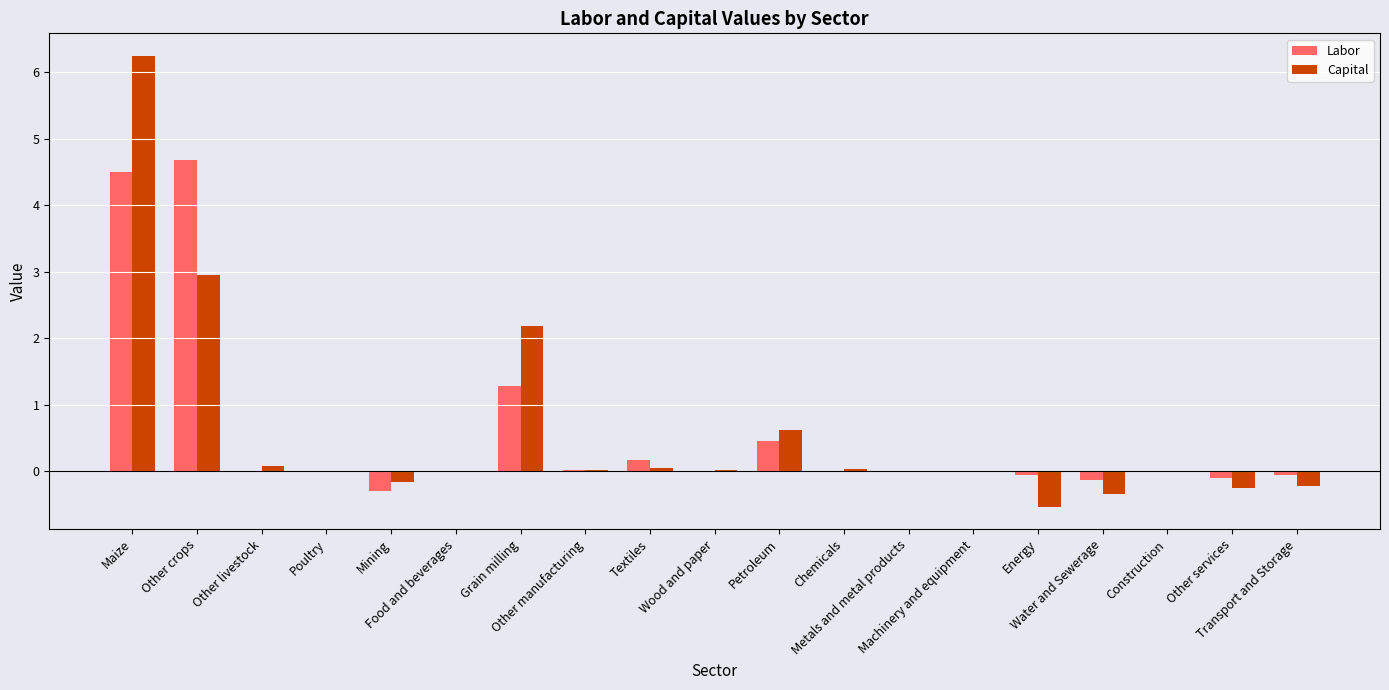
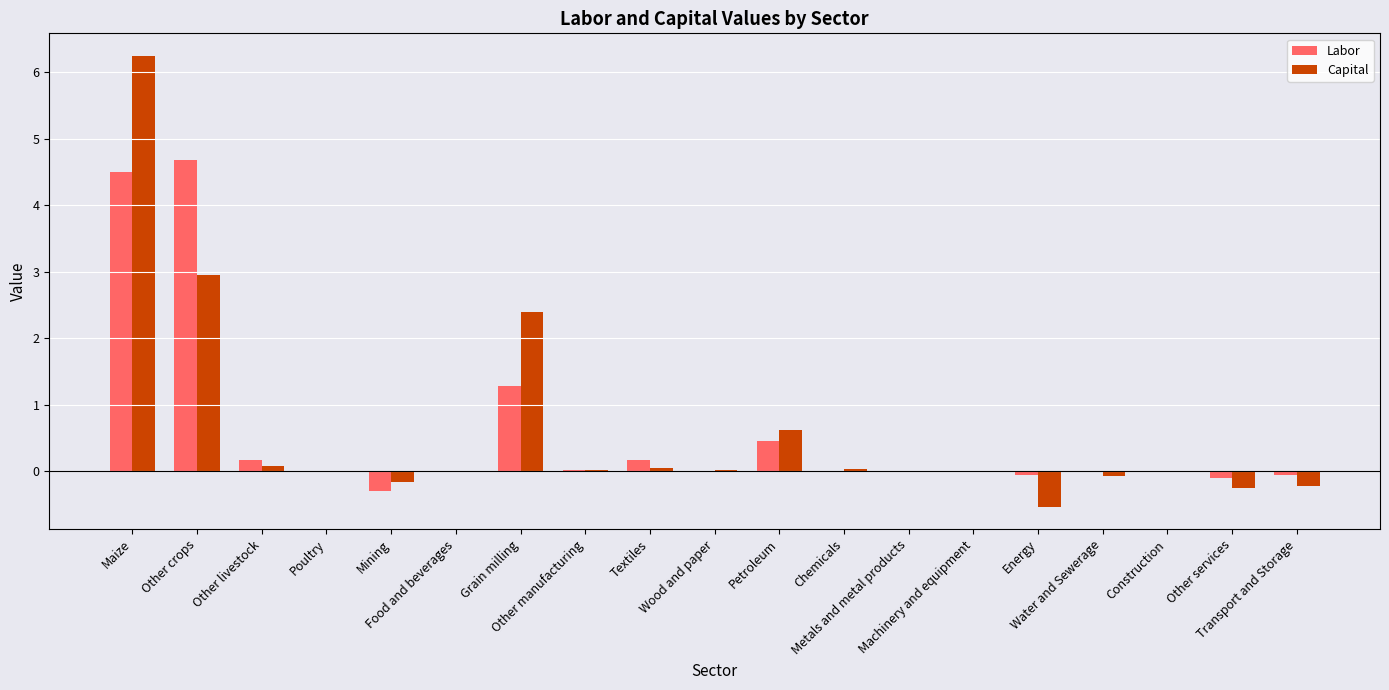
  {
    "Labor": {
      "Maize": 4.5,
      "Other crops": 4.7,
-     "Other livestock": 0.0,
+     "Other livestock": 0.2,
      "Mining": -0.3,
      "Grain milling": 1.3,
      "Textiles": 0.2,
      "Petroleum": 0.5,
      "Energy": -0.1,
-     "Water and Sewerage": -0.1,
+     "Water and Sewerage": 0.0,
      "Other services": -0.1,
      "Transport and Storage": -0.1
    },
    "Capital": {
      "Maize": 6.2,
      "Other crops": 2.9,
      "Other livestock": 0.1,
      "Mining": -0.2,
-     "Grain milling": 2.2,
+     "Grain milling": 2.4,
      "Textiles": 0.0,
      "Petroleum": 0.6,
      "Energy": -0.5,
-     "Water and Sewerage": -0.3,
+     "Water and Sewerage": -0.1,
      "Other services": -0.3,
      "Transport and Storage": -0.2
    }
  }
